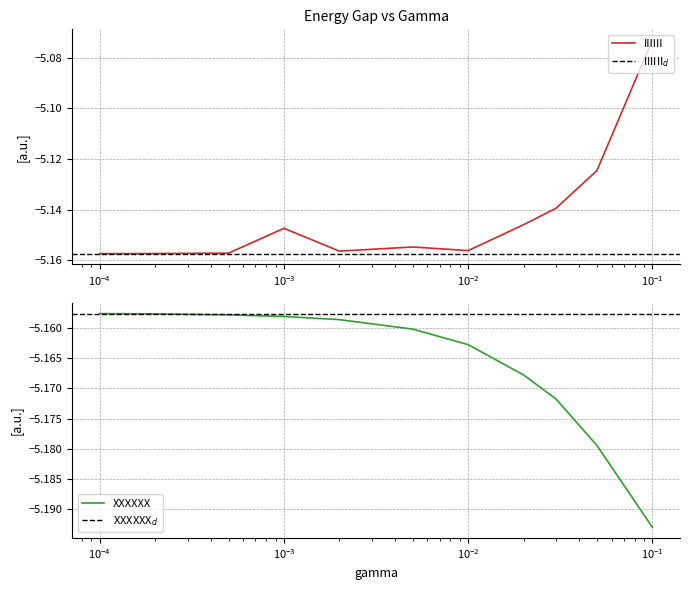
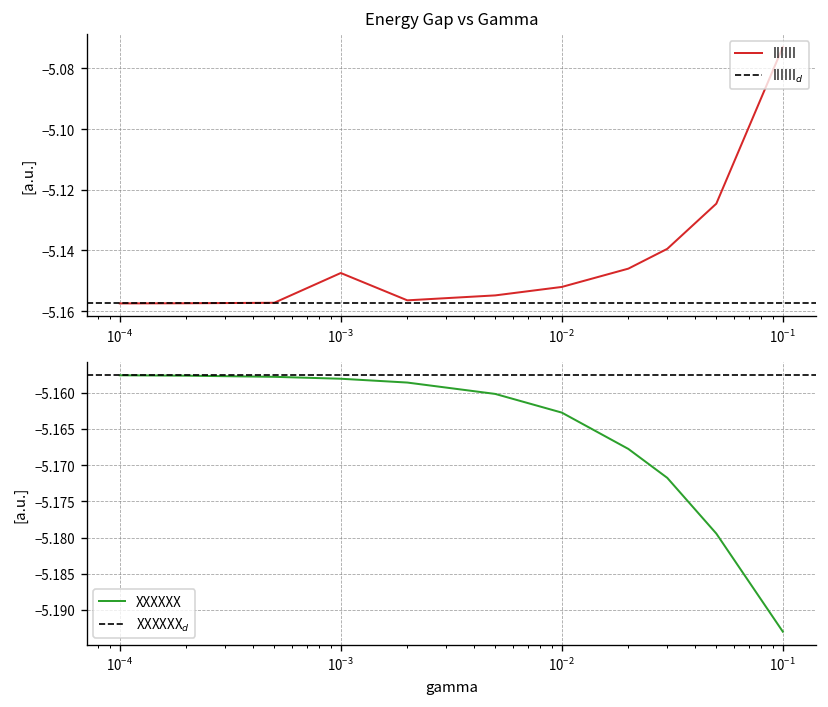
  {
    "Energy Gap vs Gamma": {
      "10^-4": -5.157,
      "10^-3": -5.147,
-     "10^-2": -5.156
+     "10^-2": -5.152
    }
  }
